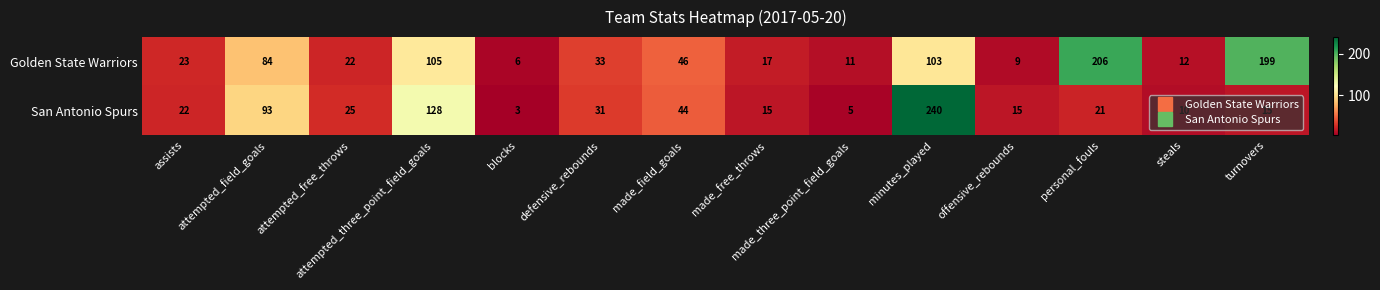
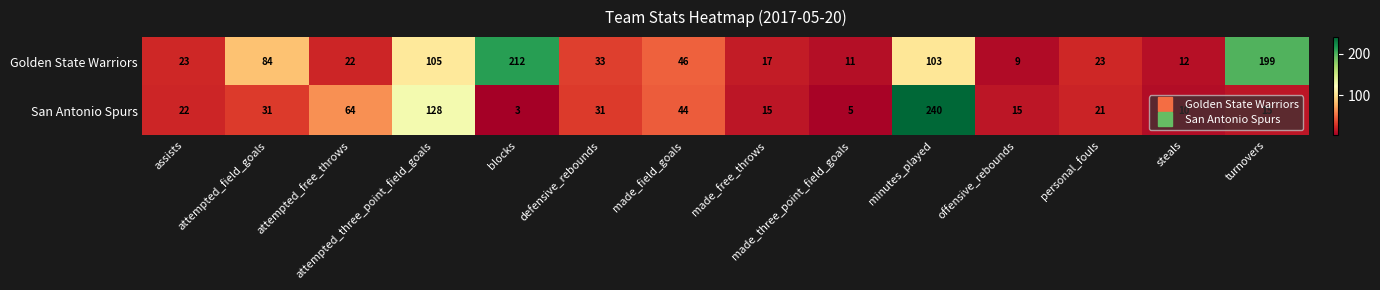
  {
    "Golden State Warriors": {
      "assists": 23,
      "attempted_field_goals": 84,
      "attempted_free_throws": 22,
      "attempted_three_point_field_goals": 105,
-     "blocks": 6,
+     "blocks": 212,
      "defensive_rebounds": 33,
      "made_field_goals": 46,
      "made_free_throws": 17,
      "made_three_point_field_goals": 11,
      "minutes_played": 103,
      "offensive_rebounds": 9,
-     "personal_fouls": 206,
+     "personal_fouls": 23,
      "steals": 12,
      "turnovers": 199
    },
    "San Antonio Spurs": {
      "assists": 22,
-     "attempted_field_goals": 93,
-     "attempted_free_throws": 25,
+     "attempted_field_goals": 31,
+     "attempted_free_throws": 64,
      "attempted_three_point_field_goals": 128,
      "blocks": 3,
      "defensive_rebounds": 31,
      "made_field_goals": 44,
      "made_free_throws": 15,
      "made_three_point_field_goals": 5,
      "minutes_played": 240,
      "offensive_rebounds": 15,
      "personal_fouls": 21
    }
  }
